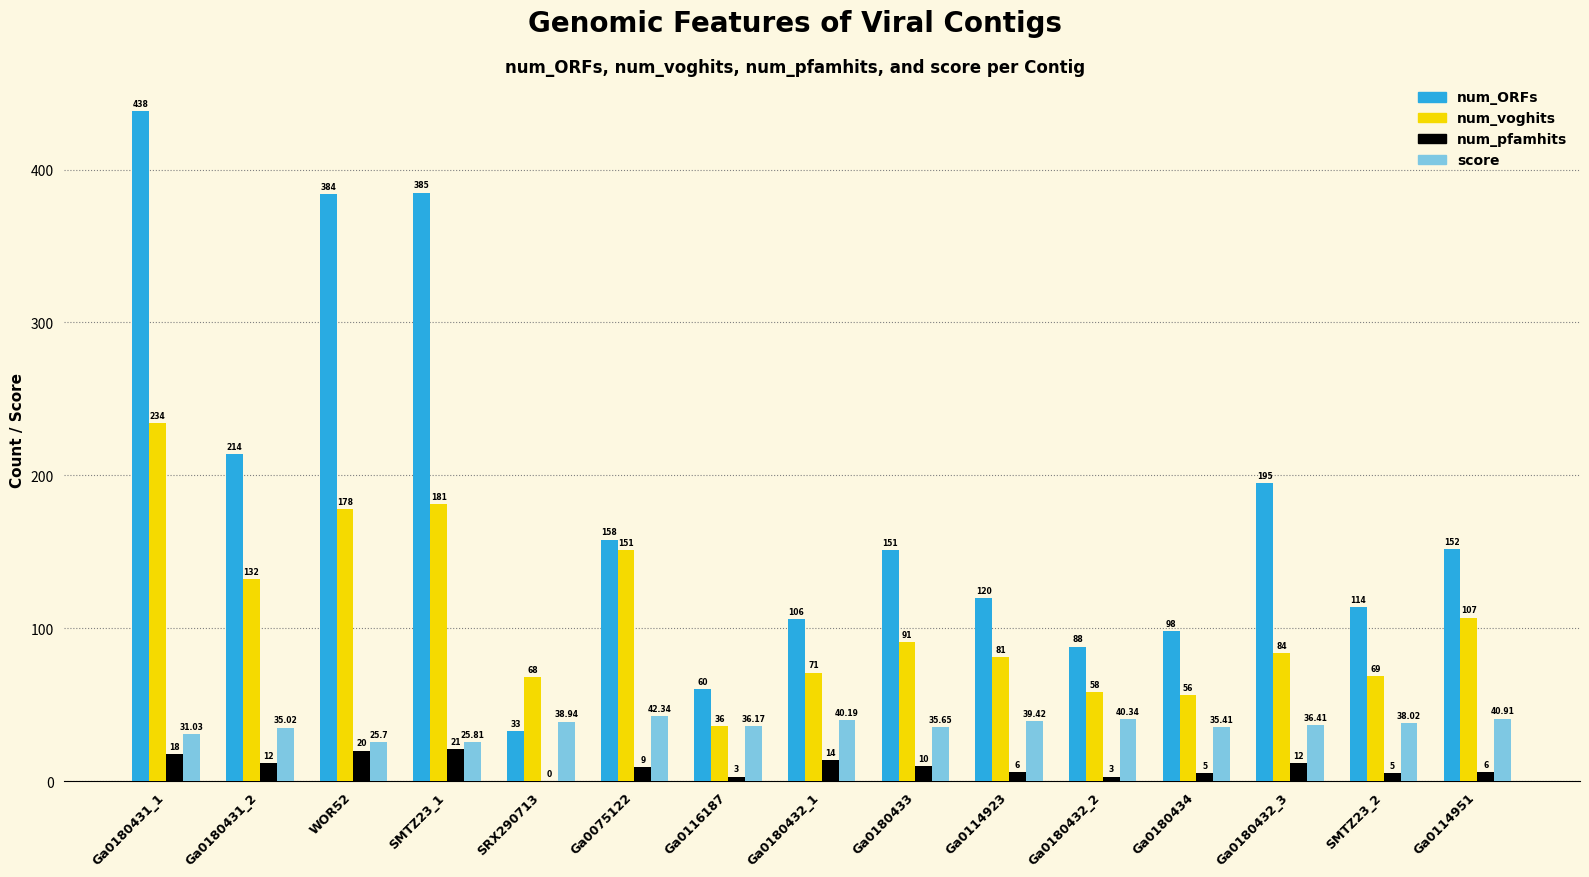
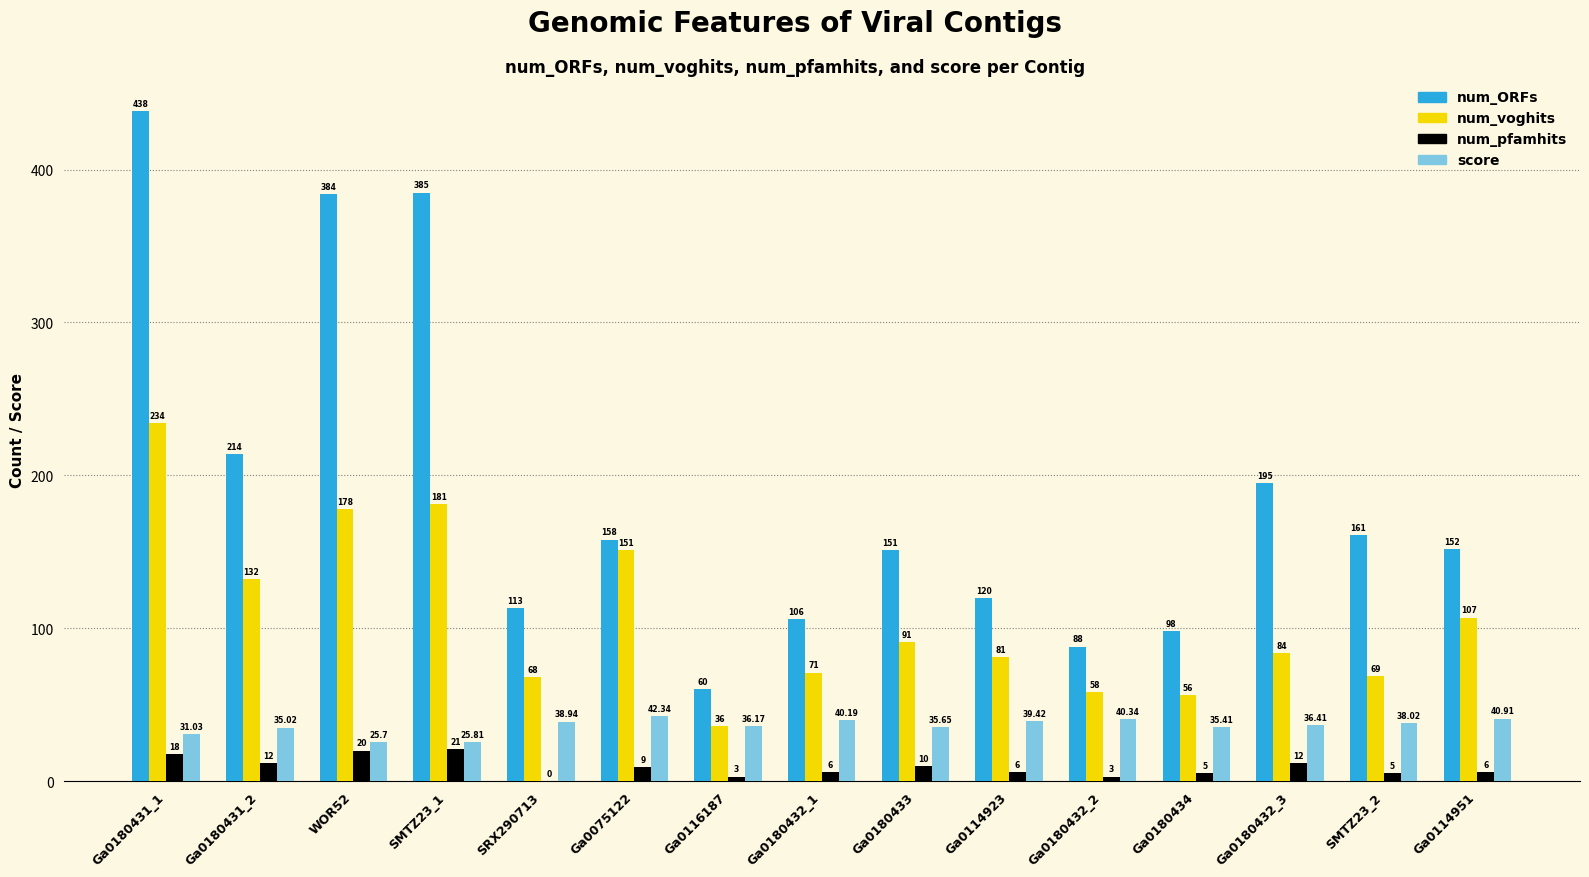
  {
    "num_ORFs": {
      "Ga0180431_1": 438,
      "Ga0180431_2": 214,
      "WOR52": 384,
      "SMTZ23_1": 385,
-     "SRX290713": 33,
+     "SRX290713": 113,
      "Ga0075122": 158,
      "Ga0116187": 60,
      "Ga0180432_1": 106,
      "Ga0180433": 151,
      "Ga0114923": 120,
      "Ga0180432_2": 88,
      "Ga0180434": 98,
      "Ga0180432_3": 195,
-     "SMTZ23_2": 114,
+     "SMTZ23_2": 161,
      "Ga0114951": 152
    },
    "num_voghits": {
      "Ga0180431_1": 234,
      "Ga0180431_2": 132,
      "WOR52": 178,
      "SMTZ23_1": 181,
      "SRX290713": 68,
      "Ga0075122": 151,
      "Ga0116187": 36,
      "Ga0180432_1": 71,
      "Ga0180433": 91,
      "Ga0114923": 81,
      "Ga0180432_2": 58,
      "Ga0180434": 56,
      "Ga0180432_3": 84,
      "SMTZ23_2": 69,
      "Ga0114951": 107
    },
    "num_pfamhits": {
      "Ga0180431_1": 18,
      "Ga0180431_2": 12,
      "WOR52": 20,
      "SMTZ23_1": 21,
      "SRX290713": 0,
      "Ga0075122": 9,
      "Ga0116187": 3,
-     "Ga0180432_1": 14,
+     "Ga0180432_1": 6,
      "Ga0180433": 10,
      "Ga0114923": 6,
      "Ga0180432_2": 3,
      "Ga0180434": 5,
      "Ga0180432_3": 12,
      "SMTZ23_2": 5,
      "Ga0114951": 6
    },
    "score": {
      "Ga0180431_1": 31.03,
      "Ga0180431_2": 35.02,
      "WOR52": 25.7,
      "SMTZ23_1": 25.81,
      "SRX290713": 38.94,
      "Ga0075122": 42.34,
      "Ga0116187": 36.17,
      "Ga0180432_1": 40.19,
      "Ga0180433": 35.65,
      "Ga0114923": 39.42,
      "Ga0180432_2": 40.34,
      "Ga0180434": 35.41,
      "Ga0180432_3": 36.41,
      "SMTZ23_2": 38.02,
      "Ga0114951": 40.91
    }
  }
